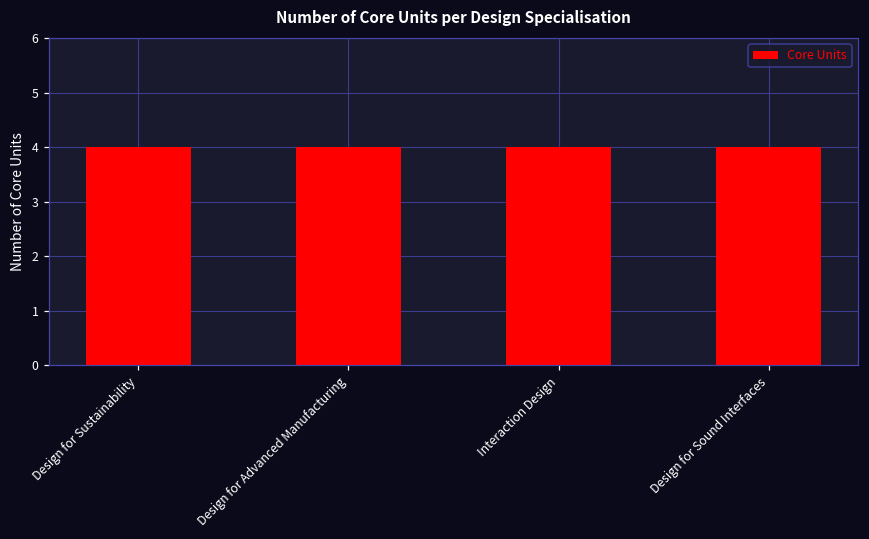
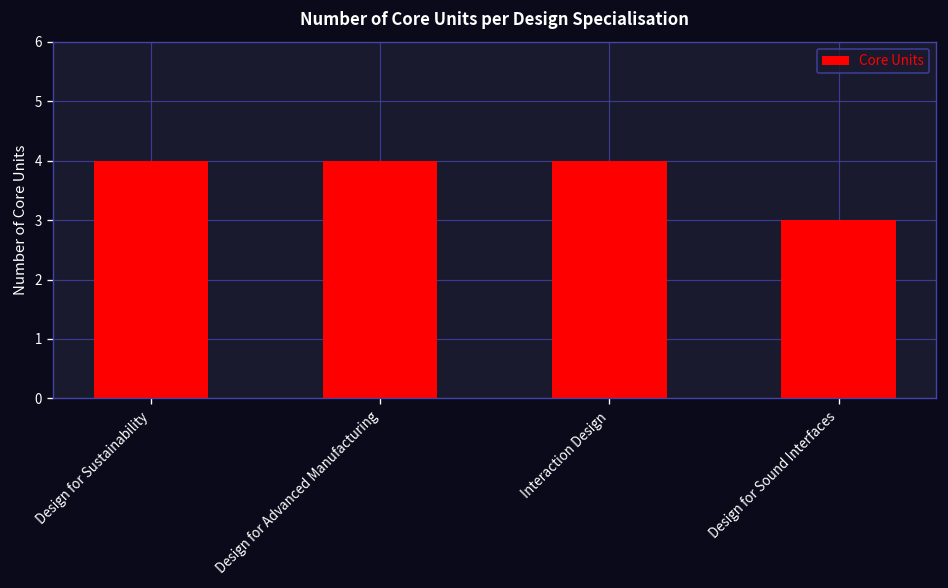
  {
    "Design for Sustainability": 4,
    "Design for Advanced Manufacturing": 4,
    "Interaction Design": 4,
-   "Design for Sound Interfaces": 4
+   "Design for Sound Interfaces": 3
  }
